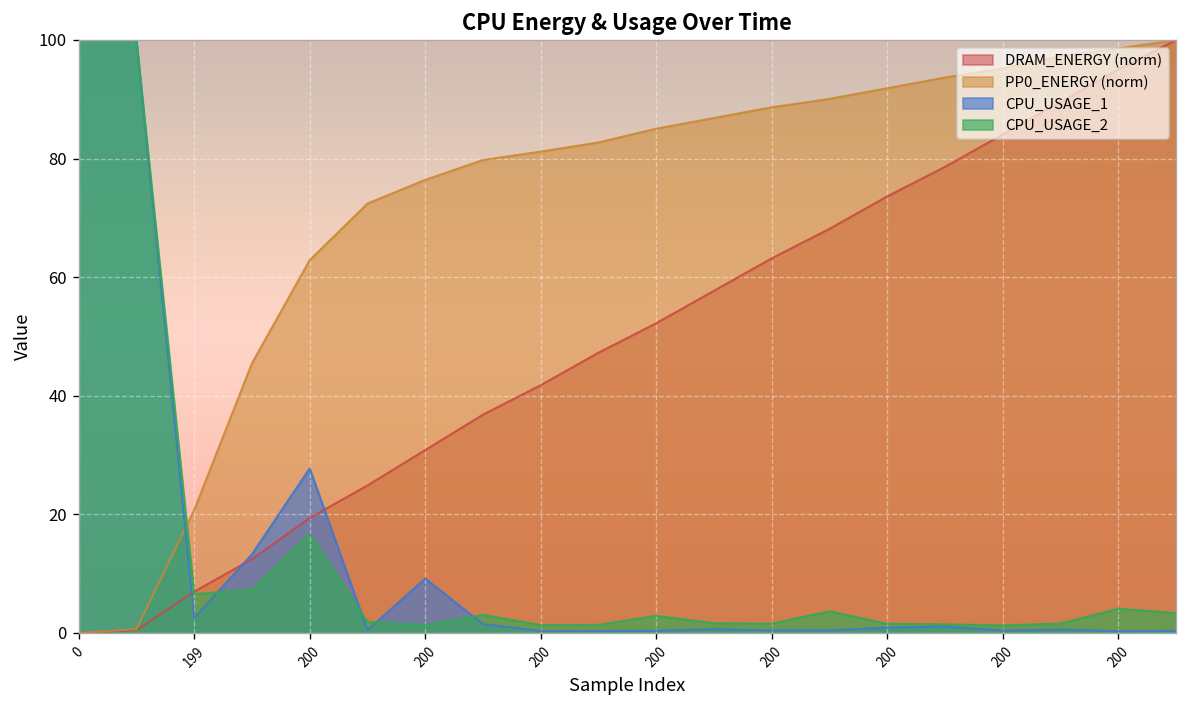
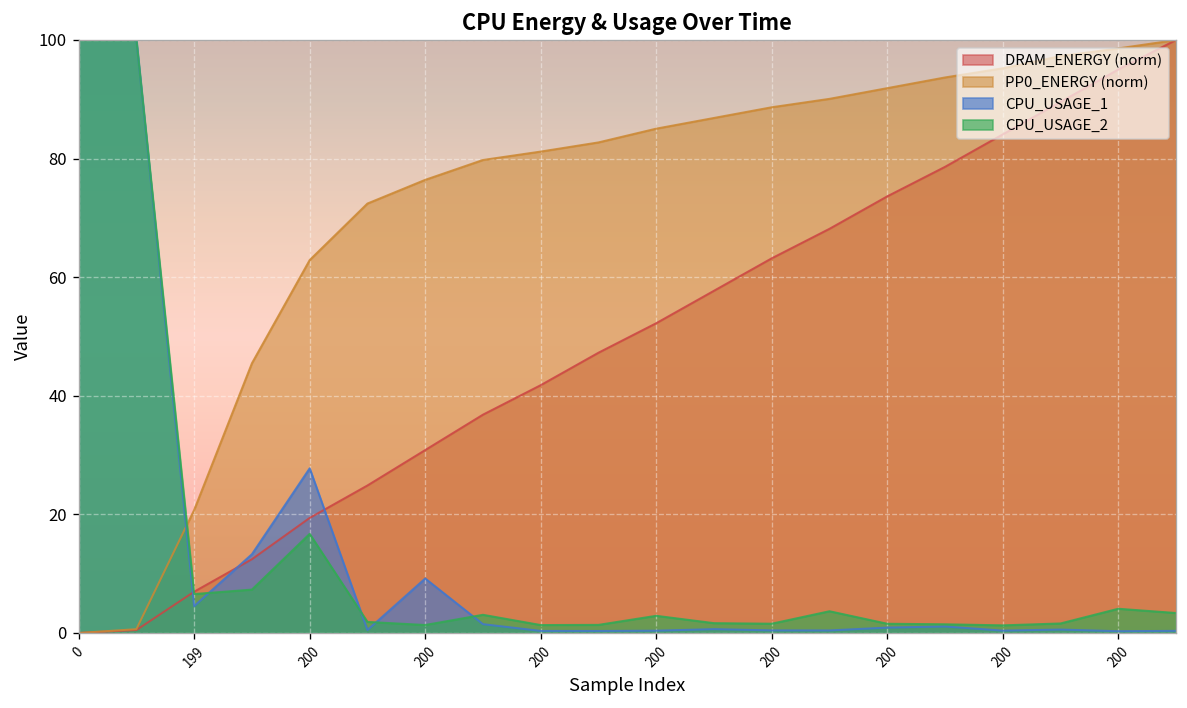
  {
    "CPU_USAGE_1": {
-     "199": 3
+     "199": 5
    }
  }
